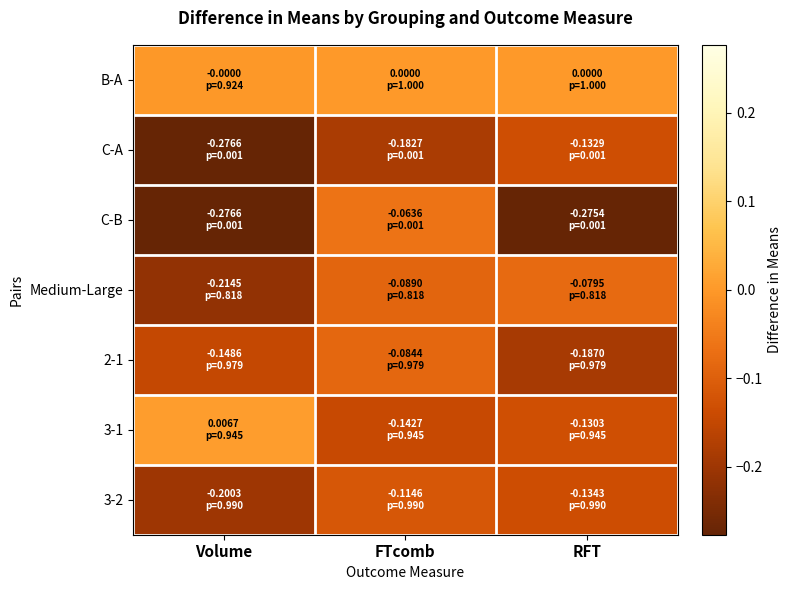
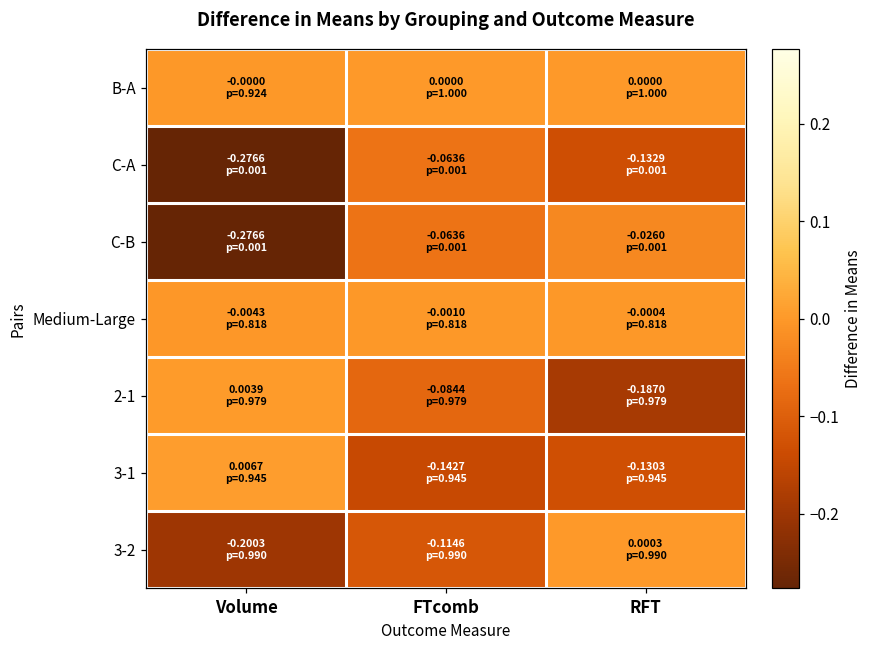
  {
    "C-A": {
-     "FTcomb": -0.1827
+     "FTcomb": -0.0636
    },
    "C-B": {
-     "RFT": -0.2754
+     "RFT": -0.0260
    },
    "Medium-Large": {
-     "Volume": -0.2145,
-     "FTcomb": -0.0890,
-     "RFT": -0.0795
+     "Volume": -0.0043,
+     "FTcomb": -0.0010,
+     "RFT": -0.0004
    },
    "2-1": {
-     "Volume": -0.1486
+     "Volume": 0.0039
    },
    "3-2": {
-     "RFT": -0.1343
+     "RFT": 0.0003
    }
  }
